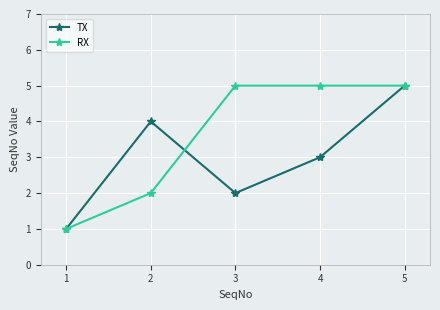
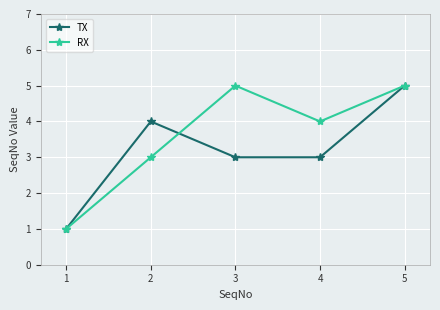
  {
    "TX": {
      "2": 4,
-     "3": 2,
+     "3": 3,
      "4": 3
    },
    "RX": {
-     "2": 2,
+     "2": 3,
      "3": 5,
-     "4": 5
+     "4": 4
    }
  }
